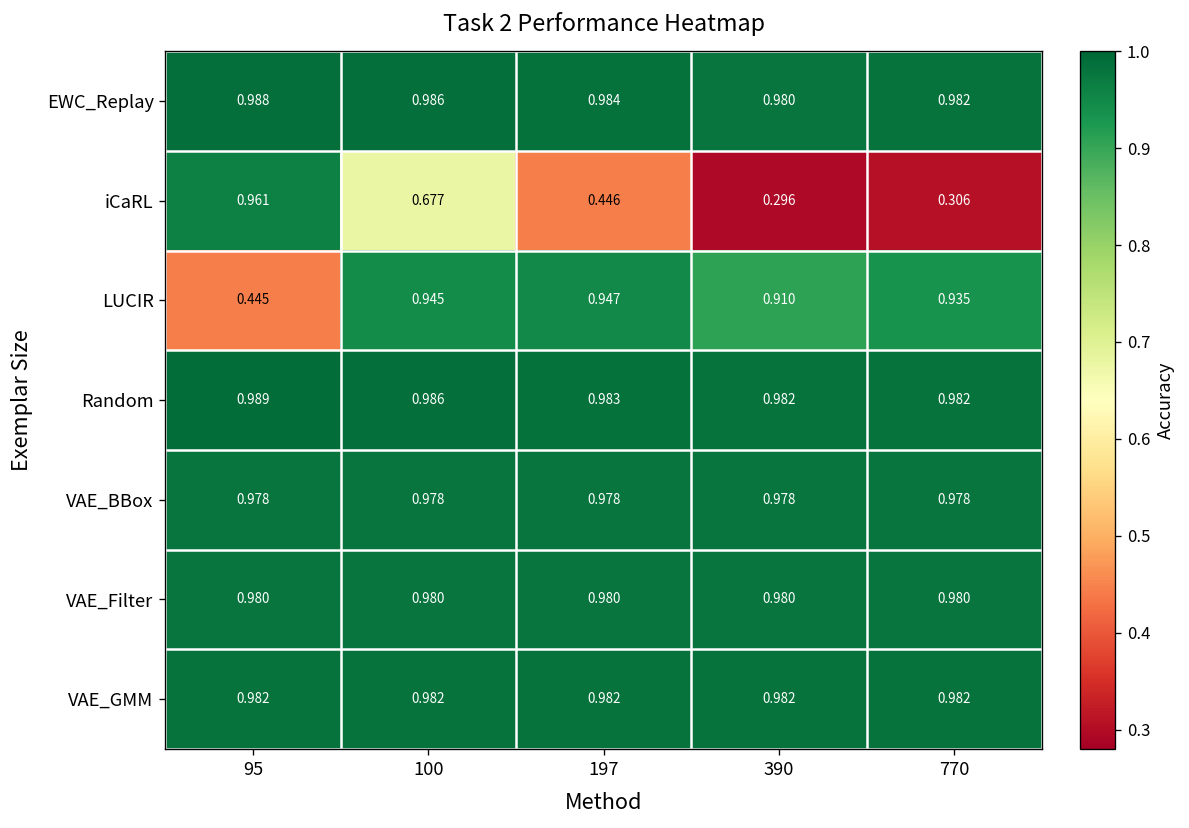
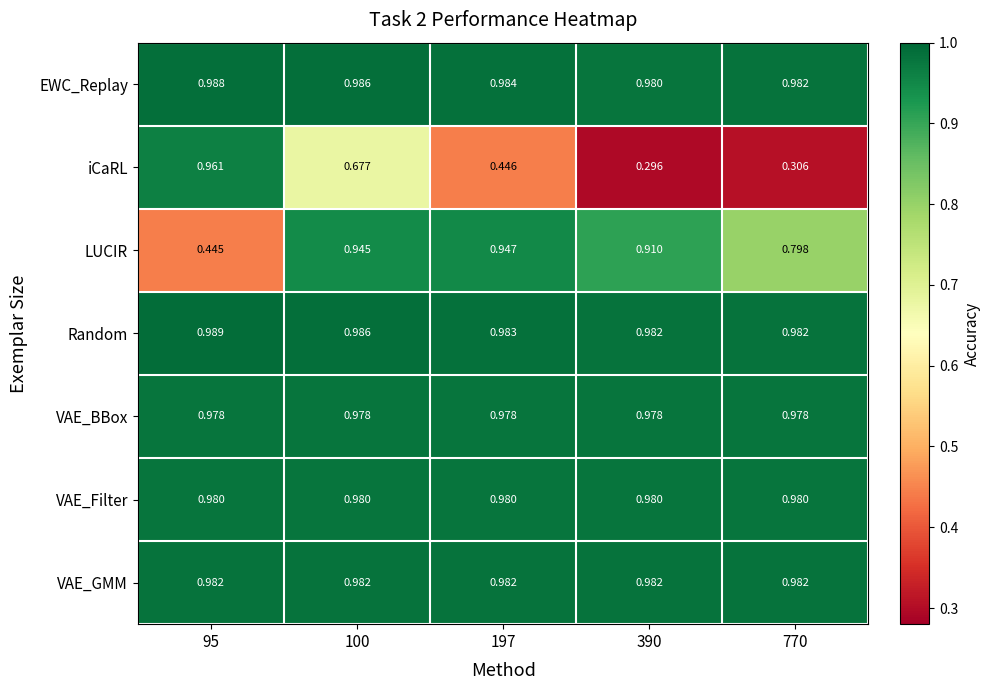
  {
    "EWC_Replay": {
      "95": 0.988,
      "100": 0.986,
      "197": 0.984,
      "390": 0.980,
      "770": 0.982
    },
    "iCaRL": {
      "95": 0.961,
      "100": 0.677,
      "197": 0.446,
      "390": 0.296,
      "770": 0.306
    },
    "LUCIR": {
      "95": 0.445,
      "100": 0.945,
      "197": 0.947,
      "390": 0.910,
-     "770": 0.935
+     "770": 0.798
    },
    "Random": {
      "95": 0.989,
      "100": 0.986,
      "197": 0.983,
      "390": 0.982,
      "770": 0.982
    },
    "VAE_BBox": {
      "95": 0.978,
      "100": 0.978,
      "197": 0.978,
      "390": 0.978,
      "770": 0.978
    },
    "VAE_Filter": {
      "95": 0.980,
      "100": 0.980,
      "197": 0.980,
      "390": 0.980,
      "770": 0.980
    },
    "VAE_GMM": {
      "95": 0.982,
      "100": 0.982,
      "197": 0.982,
      "390": 0.982,
      "770": 0.982
    }
  }
